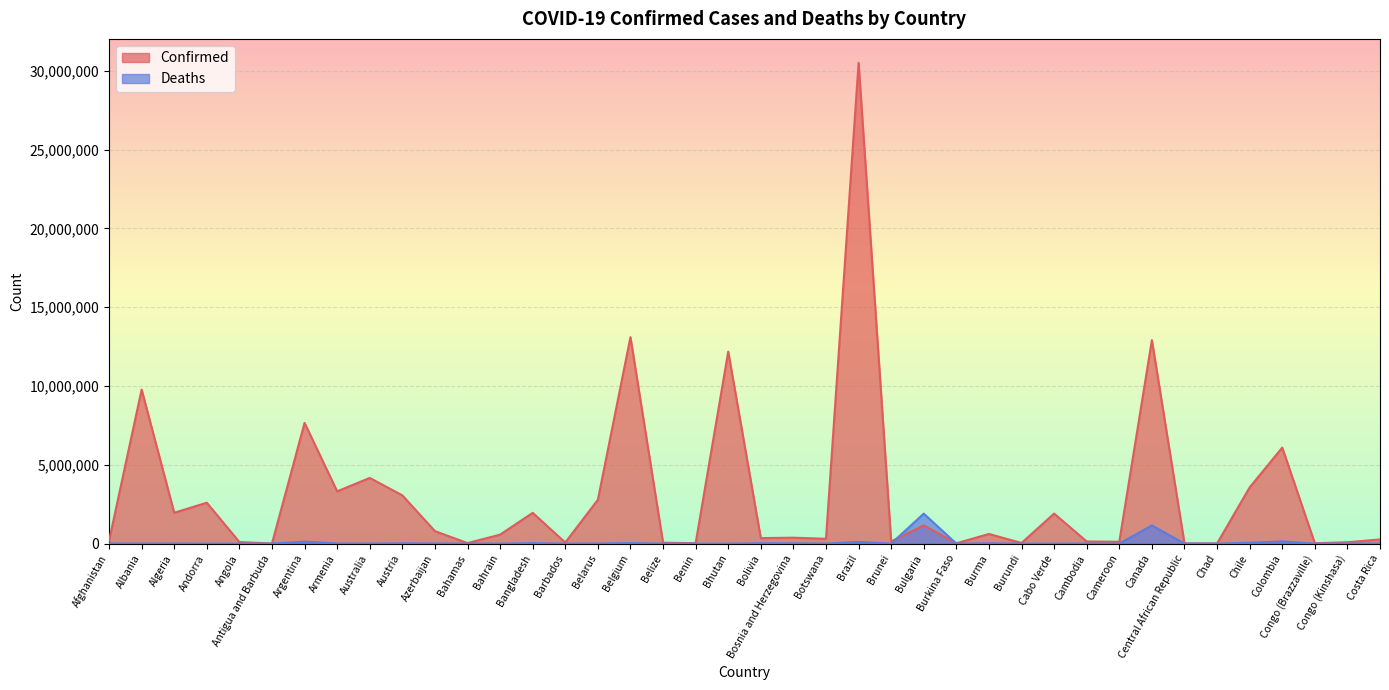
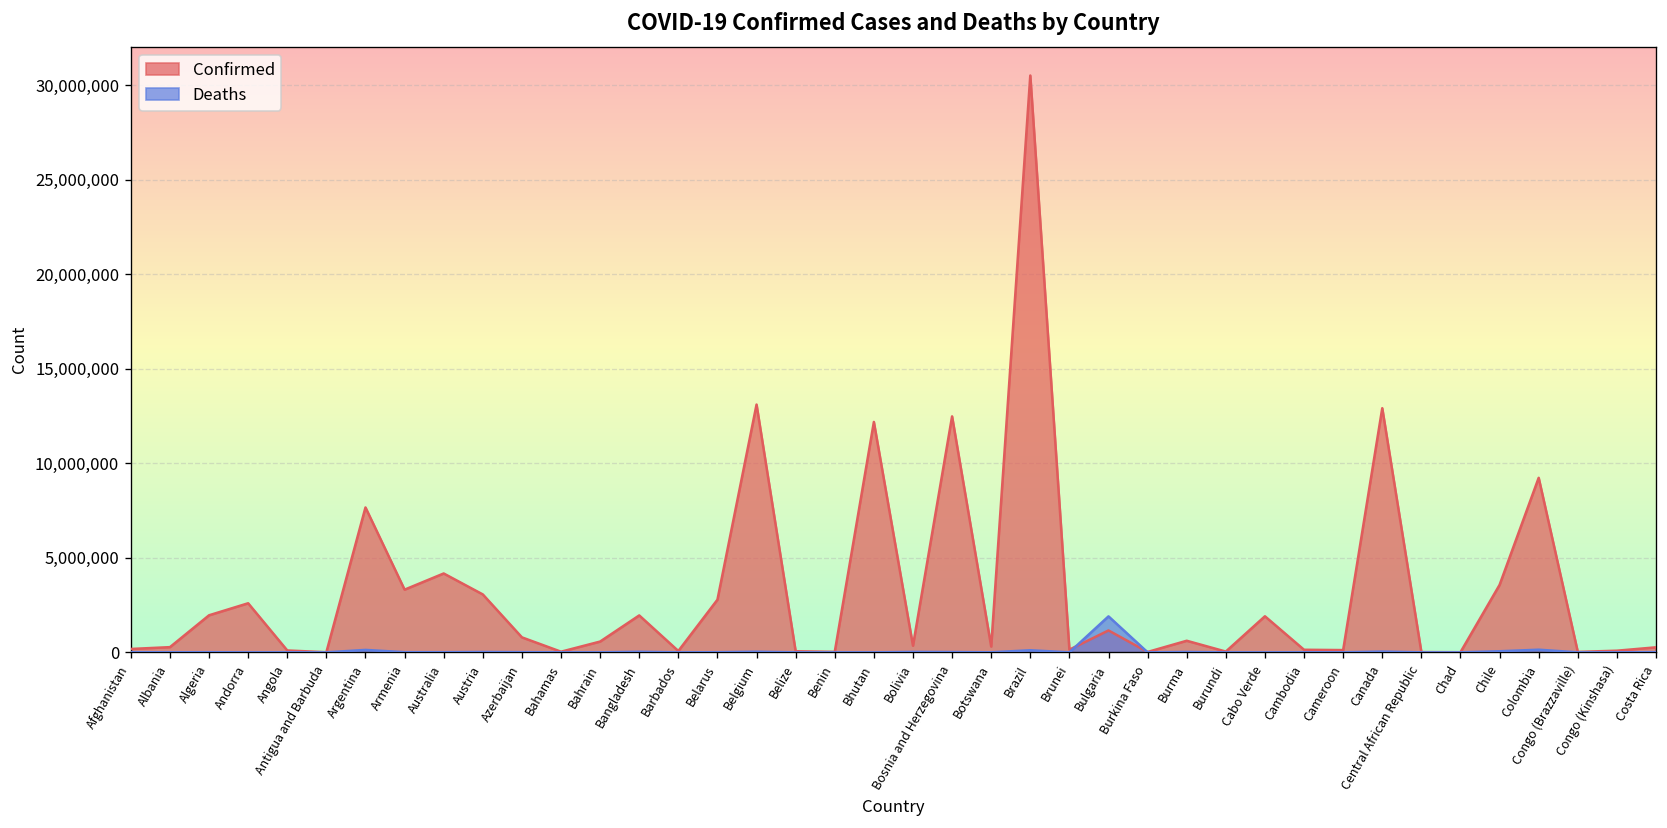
  {
    "Confirmed": {
      "Afghanistan": "200,000",
-     "Albania": "9,800,000",
+     "Albania": "300,000",
      "Algeria": "2,000,000",
      "Andorra": "2,600,000",
      "Argentina": "7,700,000",
      "Armenia": "3,300,000",
      "Australia": "4,200,000",
      "Austria": "3,100,000",
      "Azerbaijan": "800,000",
      "Bahrain": "600,000",
      "Bangladesh": "2,000,000",
      "Belarus": "2,800,000",
      "Belgium": "13,100,000",
      "Bhutan": "12,200,000",
      "Bolivia": "400,000",
-     "Bosnia and Herzegovina": "400,000",
+     "Bosnia and Herzegovina": "12,500,000",
      "Botswana": "300,000",
      "Brazil": "30,500,000",
      "Bulgaria": "1,200,000",
      "Burma": "600,000",
      "Cabo Verde": "1,900,000",
      "Canada": "12,900,000",
      "Chile": "3,600,000",
-     "Colombia": "6,100,000",
+     "Colombia": "9,200,000",
      "Costa Rica": "300,000"
    },
    "Deaths": {
      "Afghanistan": "0",
      "Albania": "0",
      "Algeria": "0",
      "Andorra": "0",
      "Argentina": "100,000",
      "Armenia": "0",
      "Australia": "0",
      "Austria": "0",
      "Azerbaijan": "0",
      "Bahrain": "0",
      "Bangladesh": "0",
      "Belarus": "0",
      "Belgium": "0",
      "Bhutan": "0",
      "Bolivia": "0",
      "Bosnia and Herzegovina": "0",
      "Botswana": "0",
      "Brazil": "100,000",
      "Bulgaria": "1,900,000",
      "Burma": "0",
      "Cabo Verde": "0",
-     "Canada": "1,200,000",
+     "Canada": "0",
      "Chile": "100,000",
      "Colombia": "100,000",
      "Costa Rica": "0"
    }
  }
